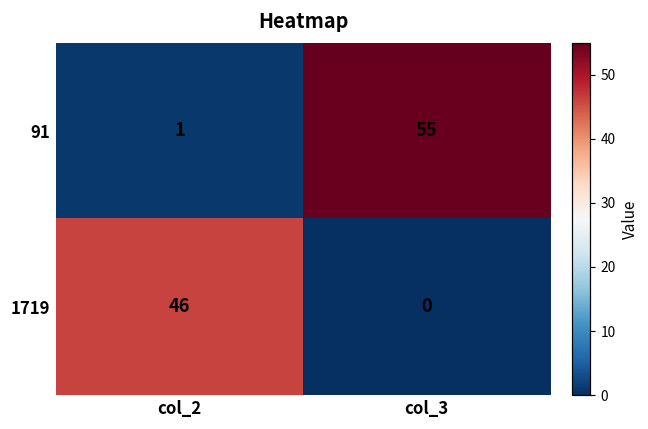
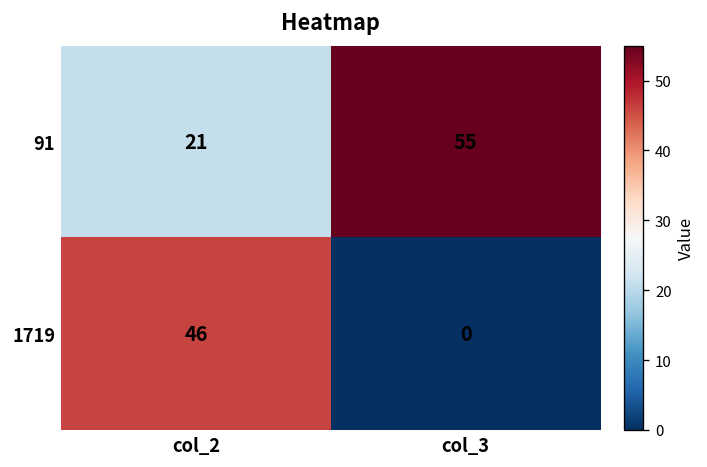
  {
    "91": {
-     "col_2": 1,
+     "col_2": 21,
      "col_3": 55
    },
    "1719": {
      "col_2": 46,
      "col_3": 0
    }
  }
